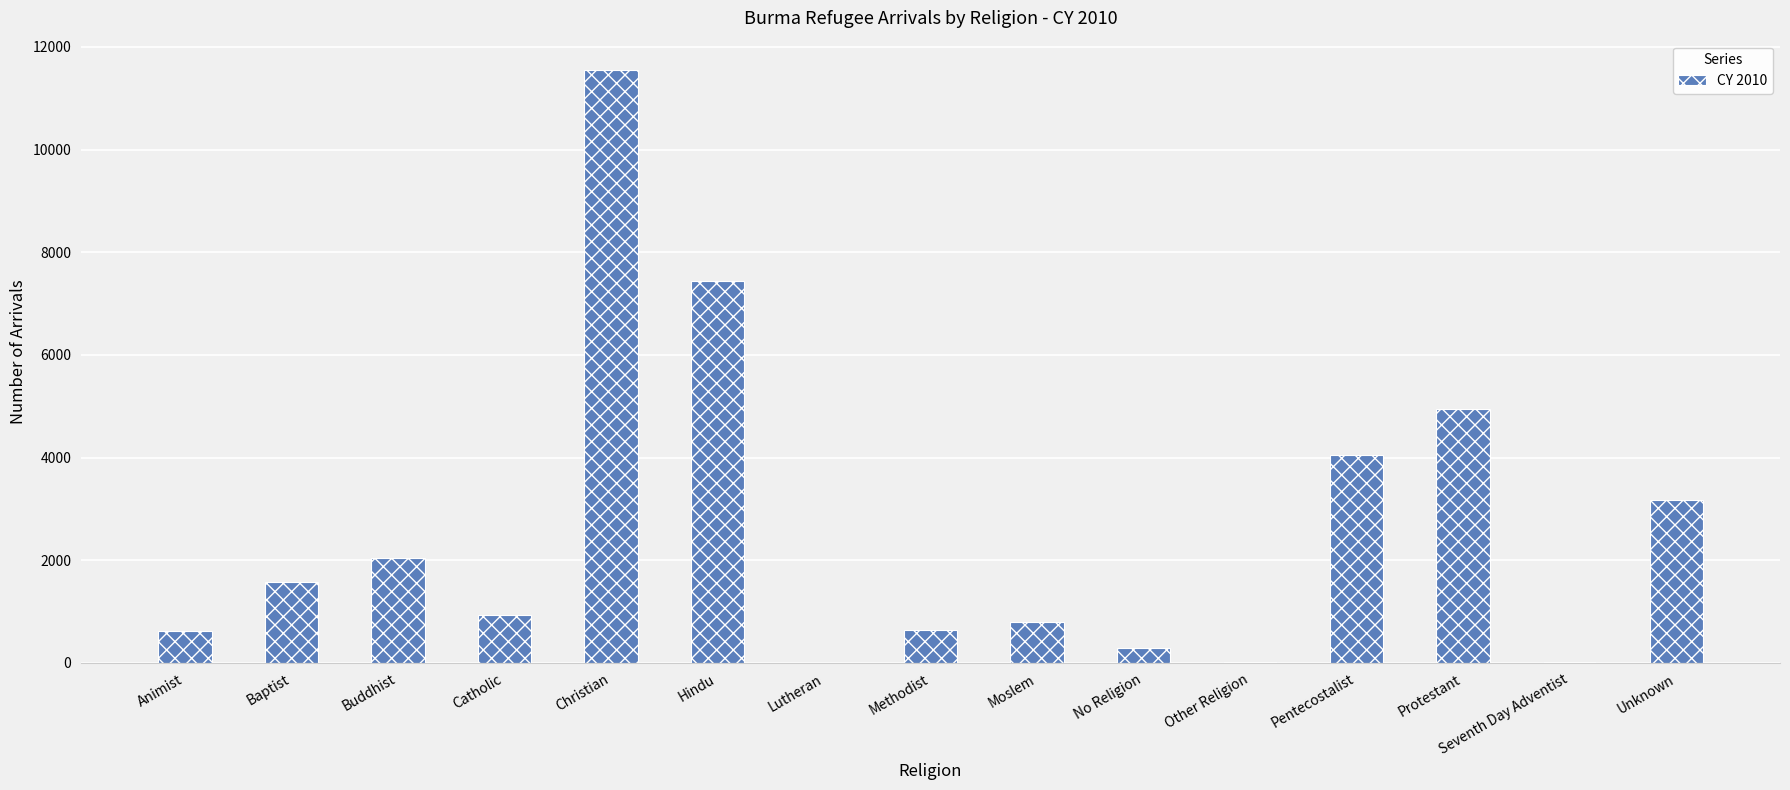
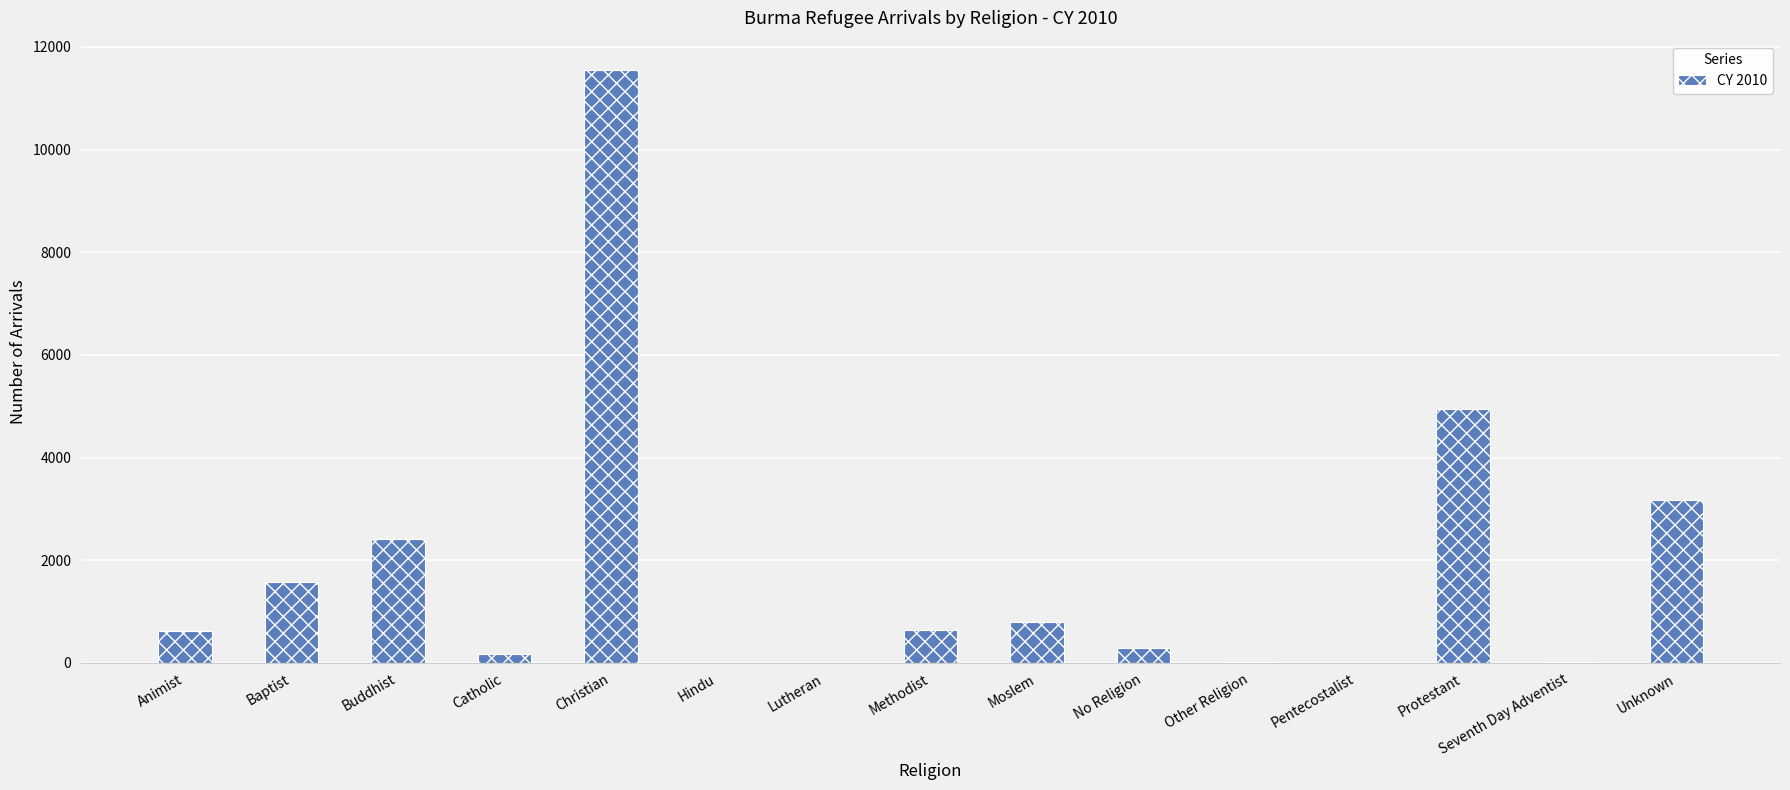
  {
    "Animist": 600,
    "Baptist": 1600,
-   "Buddhist": 2000,
-   "Catholic": 900,
+   "Buddhist": 2400,
+   "Catholic": 200,
    "Christian": 11500,
-   "Hindu": 7400,
+   "Hindu": 0,
    "Methodist": 600,
    "Moslem": 800,
    "No Religion": 300,
-   "Pentecostalist": 4100,
+   "Pentecostalist": 0,
    "Protestant": 4900,
    "Unknown": 3200
  }
